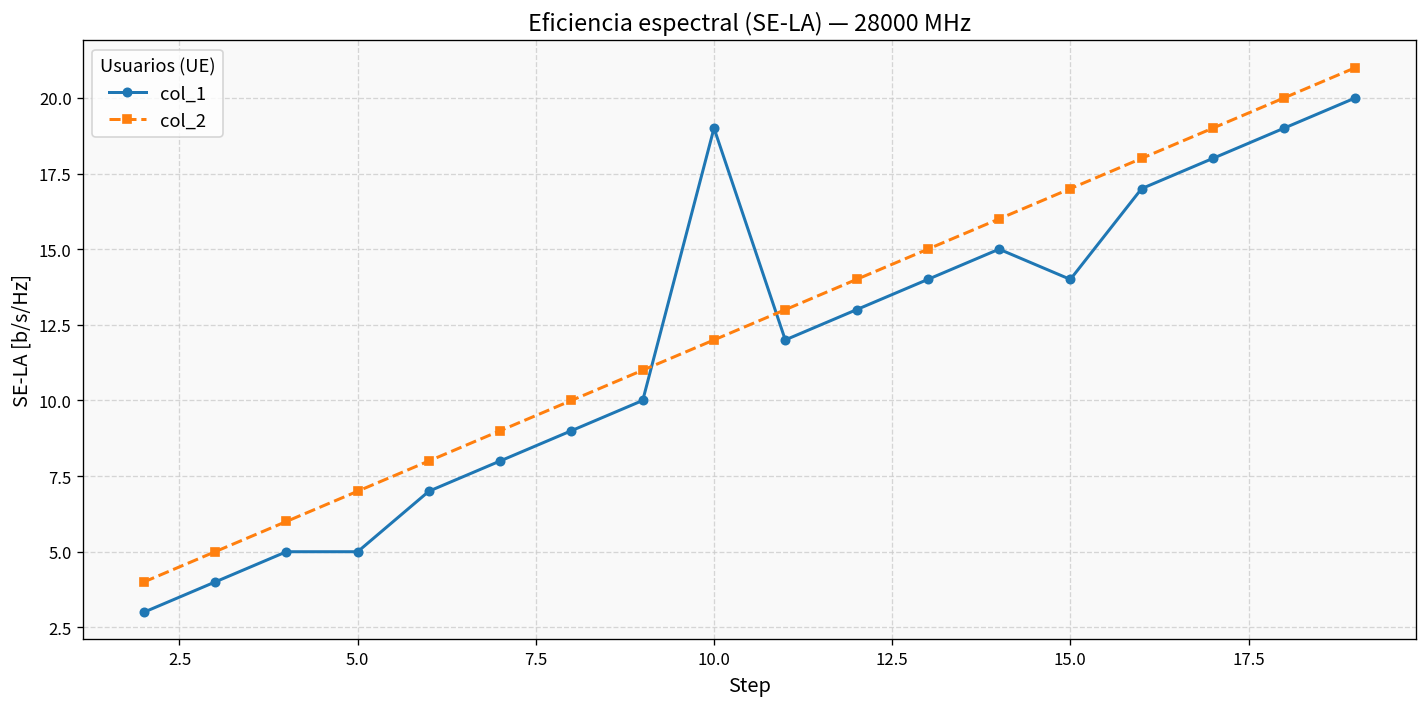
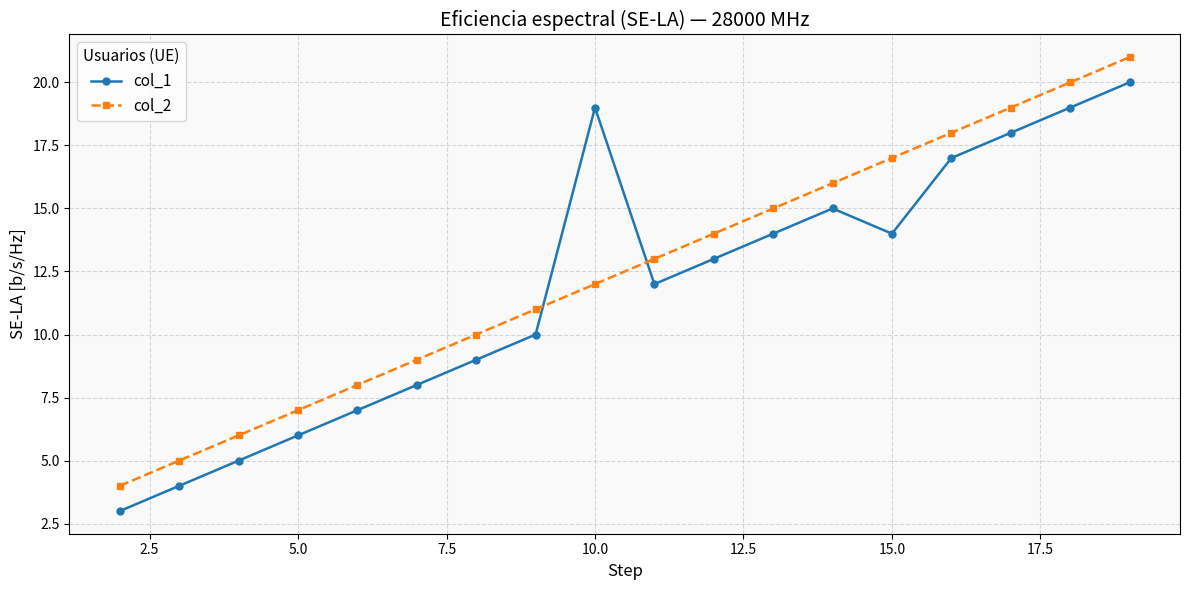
  {
    "col_1": {
-     "5.0": 5,
+     "5.0": 6,
      "10.0": 19,
      "15.0": 14
    },
    "col_2": {
      "5.0": 7,
      "10.0": 12,
      "15.0": 17
    }
  }
